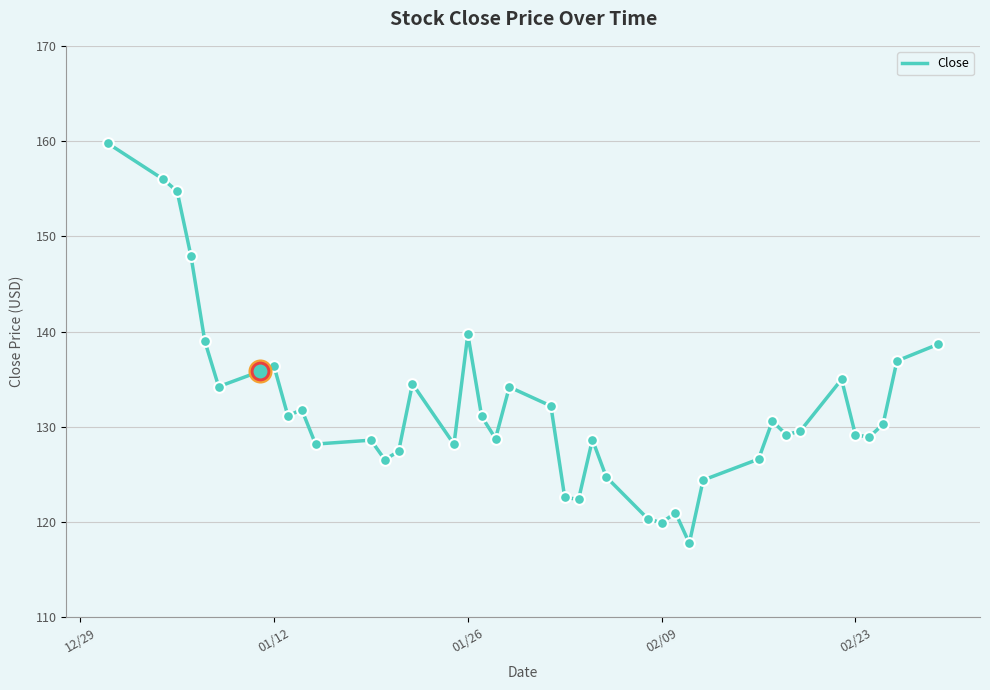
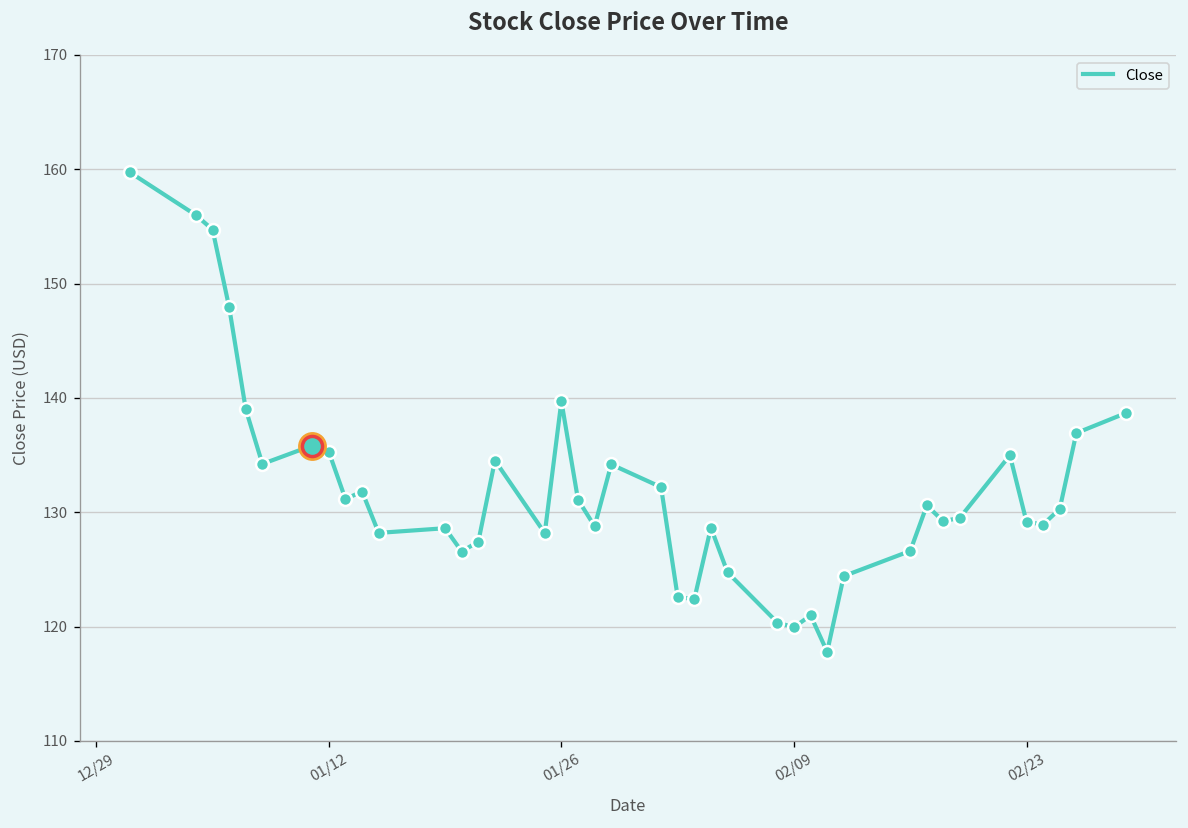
  {
    "Close": {
-     "01/12": 136,
+     "01/12": 135,
      "01/26": 140,
      "02/09": 120,
      "02/23": 129
    }
  }
